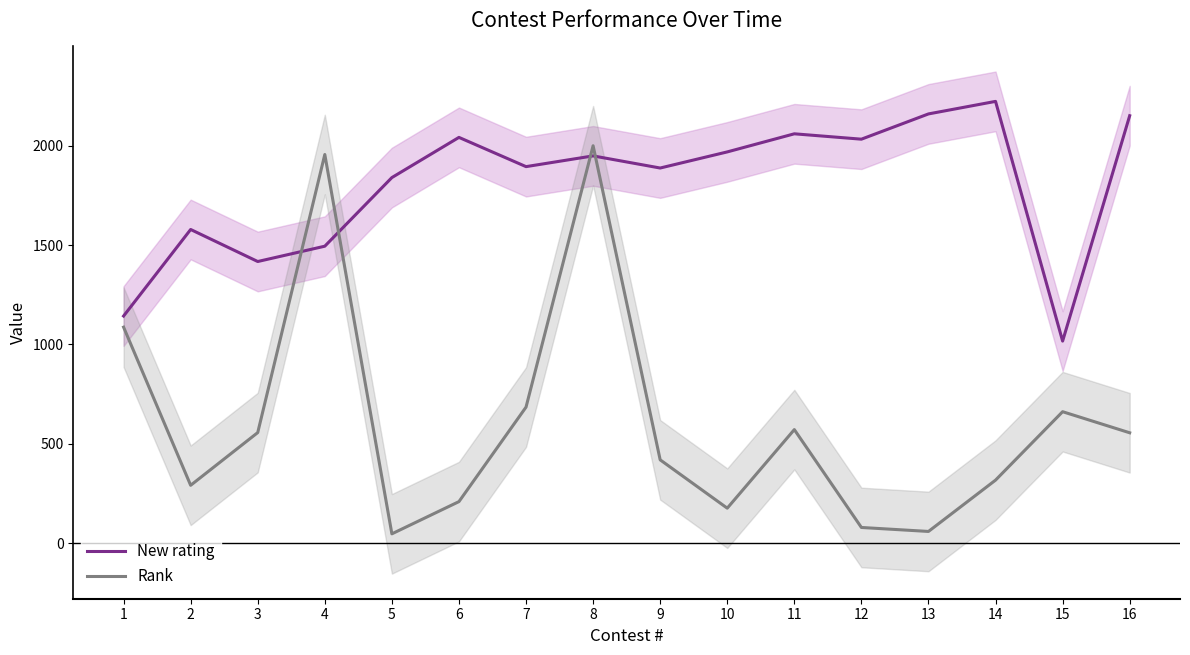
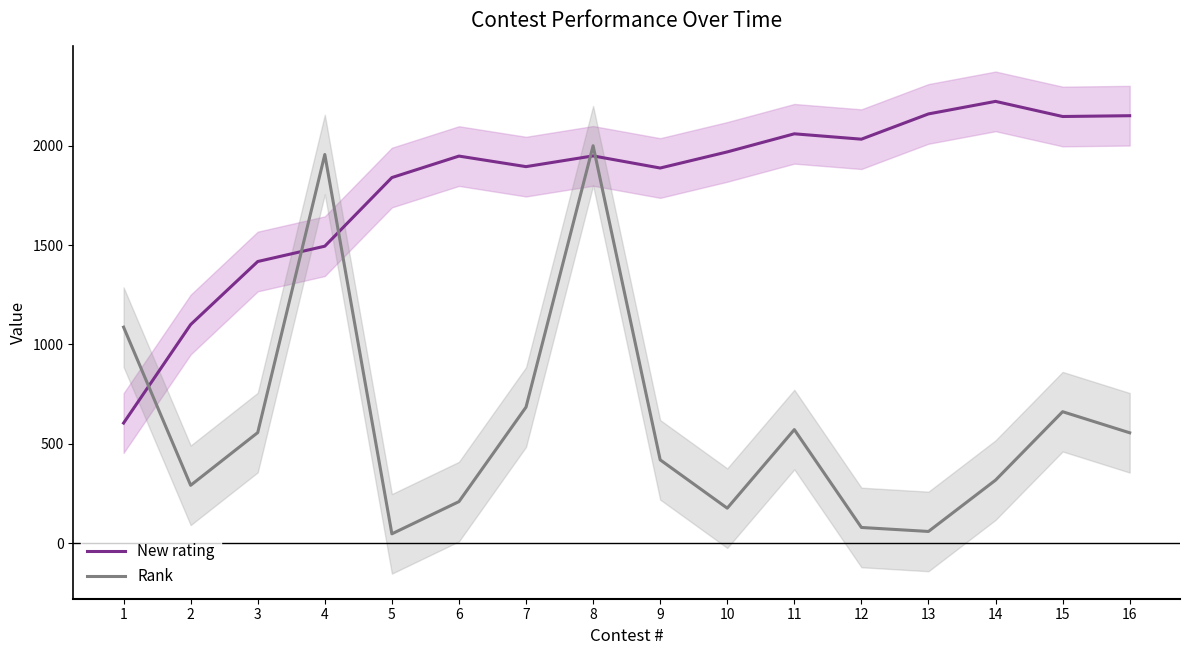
  {
    "New rating": {
-     "1": 1140,
-     "2": 1580,
+     "1": 610,
+     "2": 1100,
      "3": 1420,
      "4": 1490,
      "5": 1840,
-     "6": 2040,
+     "6": 1950,
      "7": 1890,
      "8": 1950,
      "9": 1890,
      "10": 1970,
      "11": 2060,
      "12": 2030,
      "13": 2160,
      "14": 2220,
-     "15": 1020,
+     "15": 2150,
      "16": 2150
    }
  }
